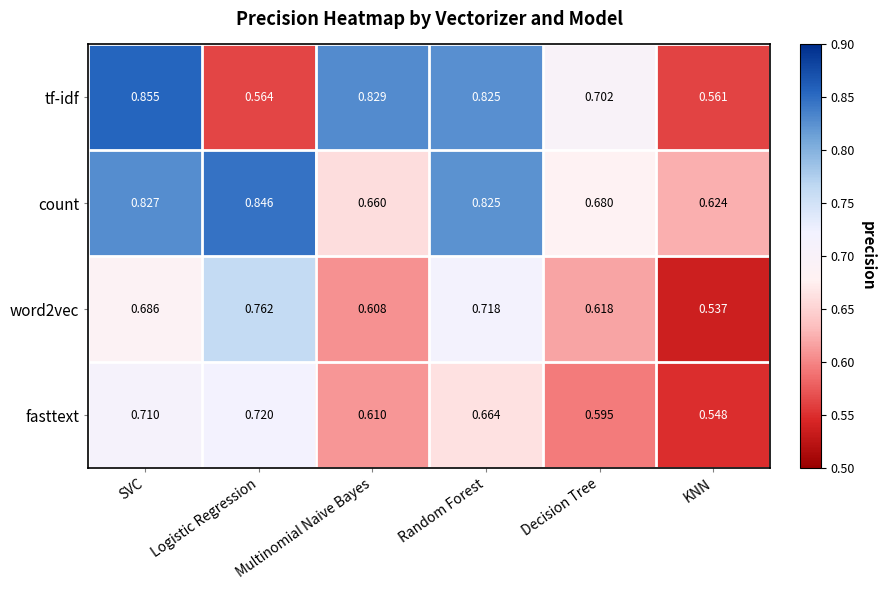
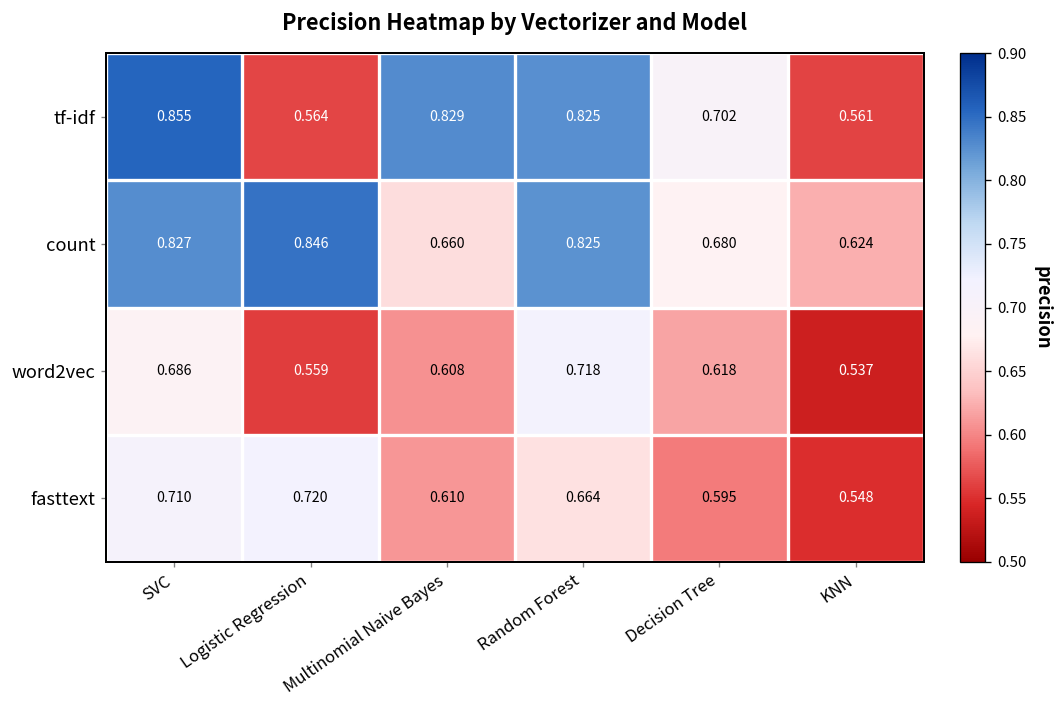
  {
    "tf-idf": {
      "SVC": 0.855,
      "Logistic Regression": 0.564,
      "Multinomial Naive Bayes": 0.829,
      "Random Forest": 0.825,
      "Decision Tree": 0.702,
      "KNN": 0.561
    },
    "count": {
      "SVC": 0.827,
      "Logistic Regression": 0.846,
      "Multinomial Naive Bayes": 0.660,
      "Random Forest": 0.825,
      "Decision Tree": 0.680,
      "KNN": 0.624
    },
    "word2vec": {
      "SVC": 0.686,
-     "Logistic Regression": 0.762,
+     "Logistic Regression": 0.559,
      "Multinomial Naive Bayes": 0.608,
      "Random Forest": 0.718,
      "Decision Tree": 0.618,
      "KNN": 0.537
    },
    "fasttext": {
      "SVC": 0.710,
      "Logistic Regression": 0.720,
      "Multinomial Naive Bayes": 0.610,
      "Random Forest": 0.664,
      "Decision Tree": 0.595,
      "KNN": 0.548
    }
  }
